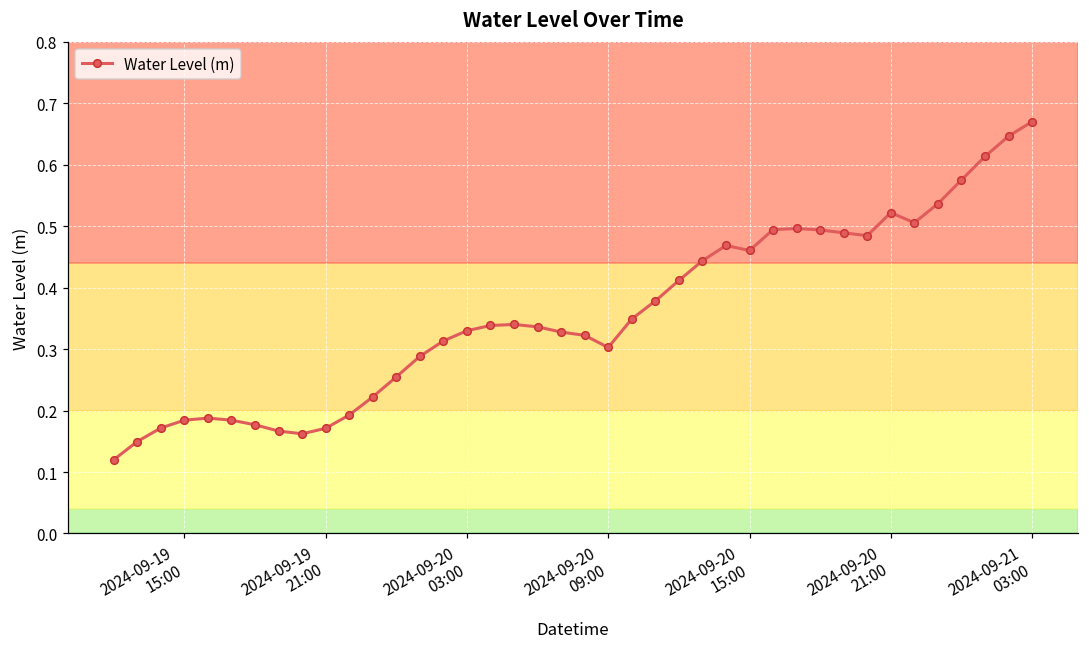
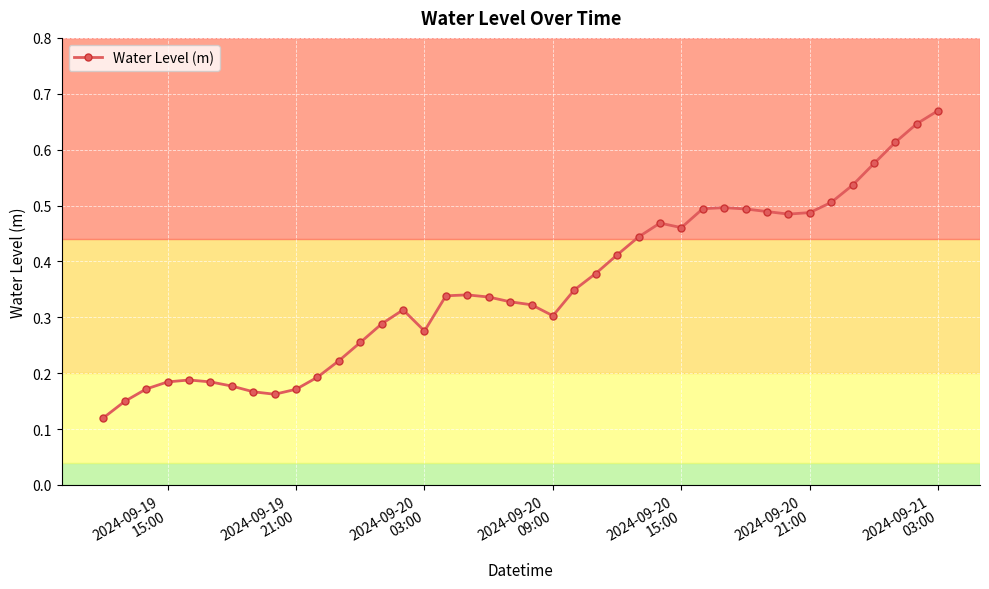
  {
    "2024-09-19 15:00": 0.18,
    "2024-09-19 21:00": 0.17,
-   "2024-09-20 03:00": 0.33,
+   "2024-09-20 03:00": 0.28,
    "2024-09-20 09:00": 0.30,
    "2024-09-20 15:00": 0.46,
-   "2024-09-20 21:00": 0.52,
+   "2024-09-20 21:00": 0.49,
    "2024-09-21 03:00": 0.67
  }
